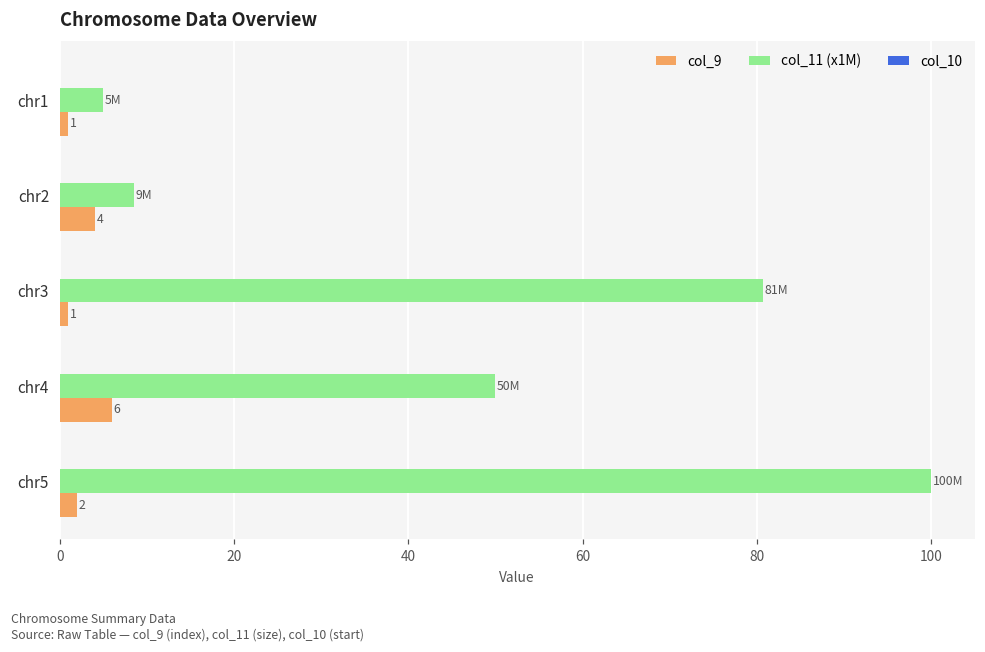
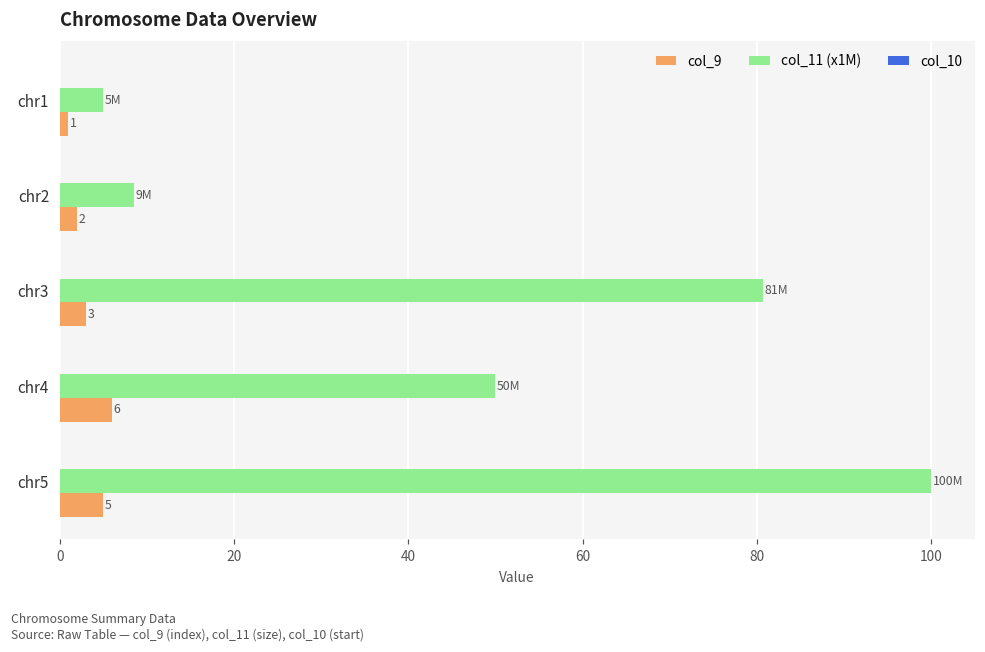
  {
    "col_9": {
      "chr1": "1",
-     "chr2": "4",
-     "chr3": "1",
+     "chr2": "2",
+     "chr3": "3",
      "chr4": "6",
-     "chr5": "2"
+     "chr5": "5"
    },
    "col_11 (x1M)": {
      "chr1": "5M",
      "chr2": "9M",
      "chr3": "81M",
      "chr4": "50M",
      "chr5": "100M"
    },
    "col_10": {
      "chr1": "0",
      "chr2": "0",
      "chr3": "0",
      "chr4": "0",
      "chr5": "0"
    }
  }
